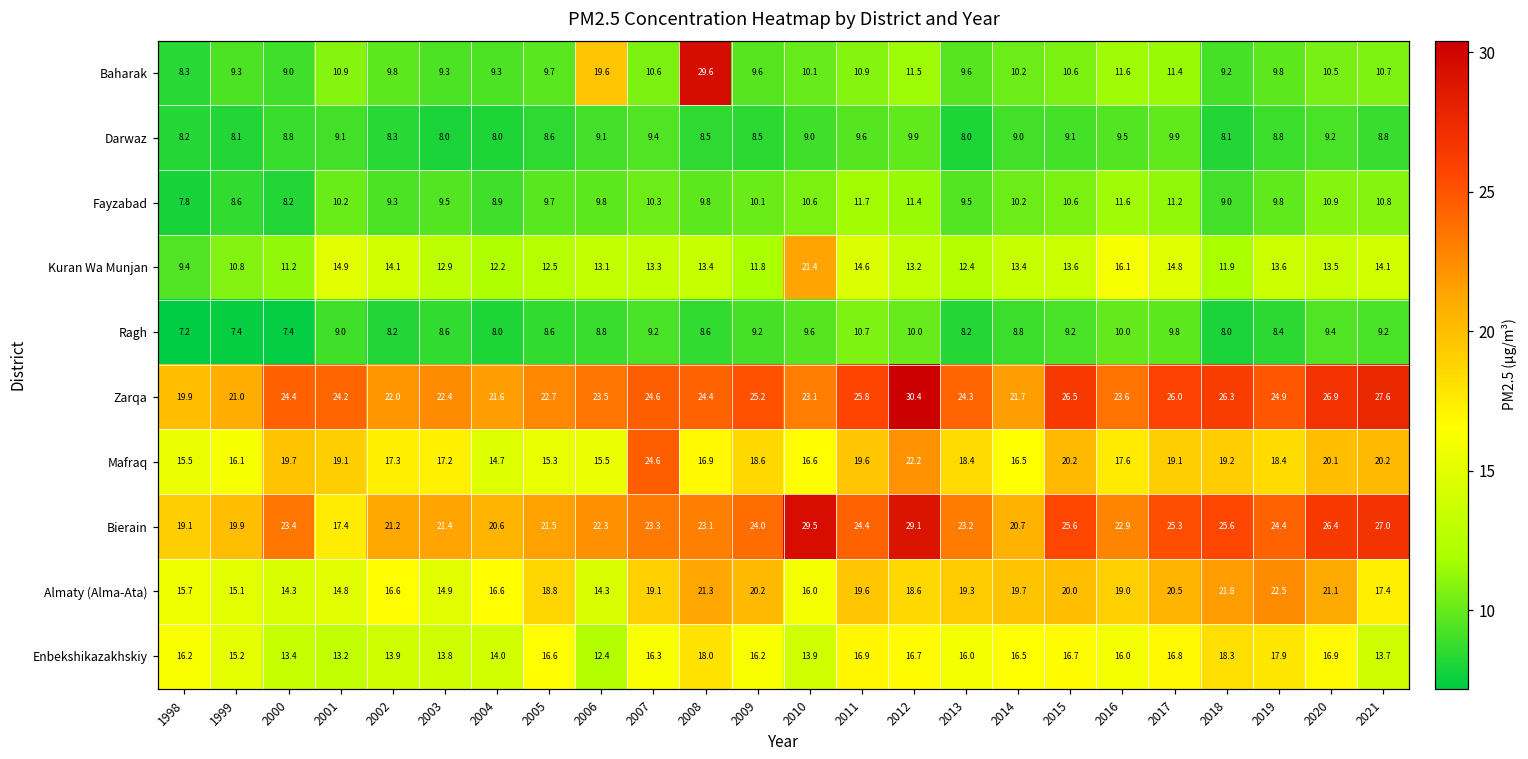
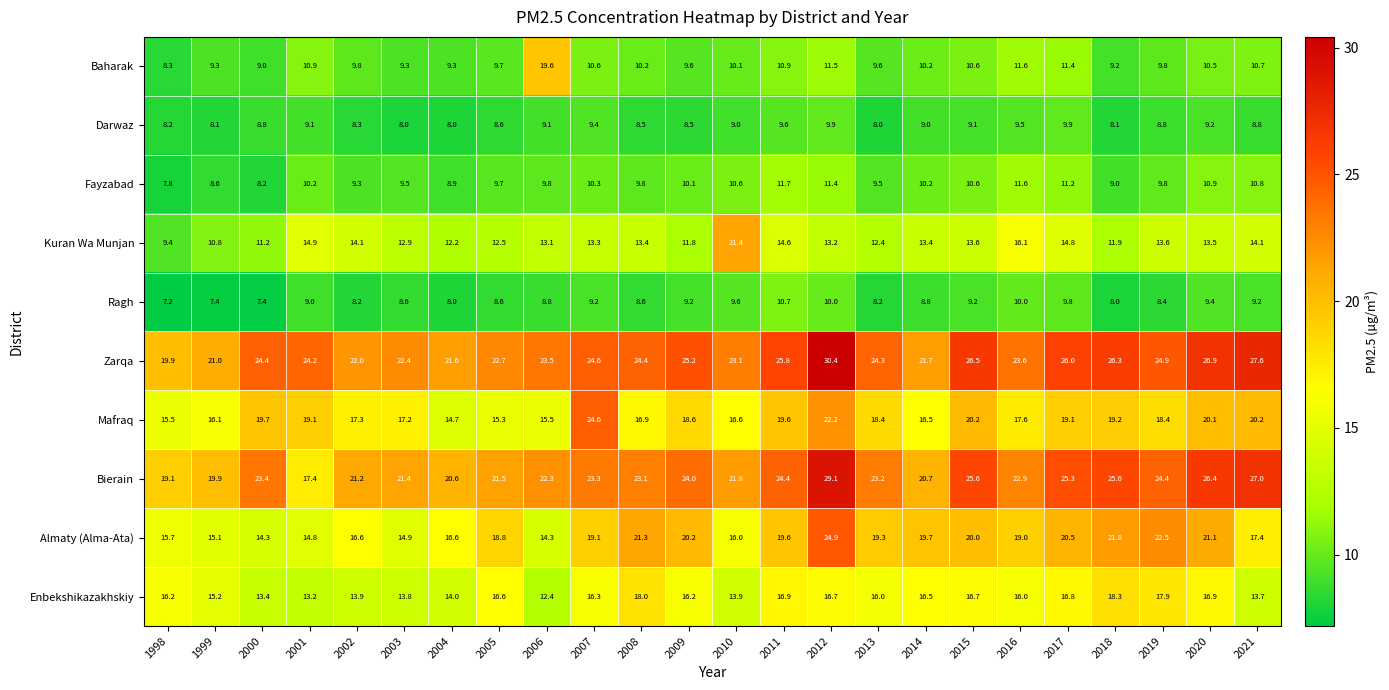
  {
    "Baharak": {
      "1998": 8.3,
      "1999": 9.3,
      "2000": 9.0,
      "2001": 10.9,
      "2002": 9.8,
      "2003": 9.3,
      "2004": 9.3,
      "2005": 9.7,
      "2006": 19.6,
      "2007": 10.6,
-     "2008": 29.6,
+     "2008": 10.2,
      "2009": 9.6,
      "2010": 10.1,
      "2011": 10.9,
      "2012": 11.5,
      "2013": 9.6,
      "2014": 10.2,
      "2015": 10.6,
      "2016": 11.6,
      "2017": 11.4,
      "2018": 9.2,
      "2019": 9.8,
      "2020": 10.5,
      "2021": 10.7
    },
    "Bierain": {
      "1998": 19.1,
      "1999": 19.9,
      "2000": 23.4,
      "2001": 17.4,
      "2002": 21.2,
      "2003": 21.4,
      "2004": 20.6,
      "2005": 21.5,
      "2006": 22.3,
      "2007": 23.3,
      "2008": 23.1,
      "2009": 24.0,
-     "2010": 29.5,
+     "2010": 21.8,
      "2011": 24.4,
      "2012": 29.1,
      "2013": 23.2,
      "2014": 20.7,
      "2015": 25.6,
      "2016": 22.9,
      "2017": 25.3,
      "2018": 25.6,
      "2019": 24.4,
      "2020": 26.4,
      "2021": 27.0
    },
    "Almaty (Alma-Ata)": {
      "1998": 15.7,
      "1999": 15.1,
      "2000": 14.3,
      "2001": 14.8,
      "2002": 16.6,
      "2003": 14.9,
      "2004": 16.6,
      "2005": 18.8,
      "2006": 14.3,
      "2007": 19.1,
      "2008": 21.3,
      "2009": 20.2,
      "2010": 16.0,
      "2011": 19.6,
-     "2012": 18.6,
+     "2012": 24.9,
      "2013": 19.3,
      "2014": 19.7,
      "2015": 20.0,
      "2016": 19.0,
      "2017": 20.5,
      "2018": 21.8,
      "2019": 22.5,
      "2020": 21.1,
      "2021": 17.4
    }
  }
